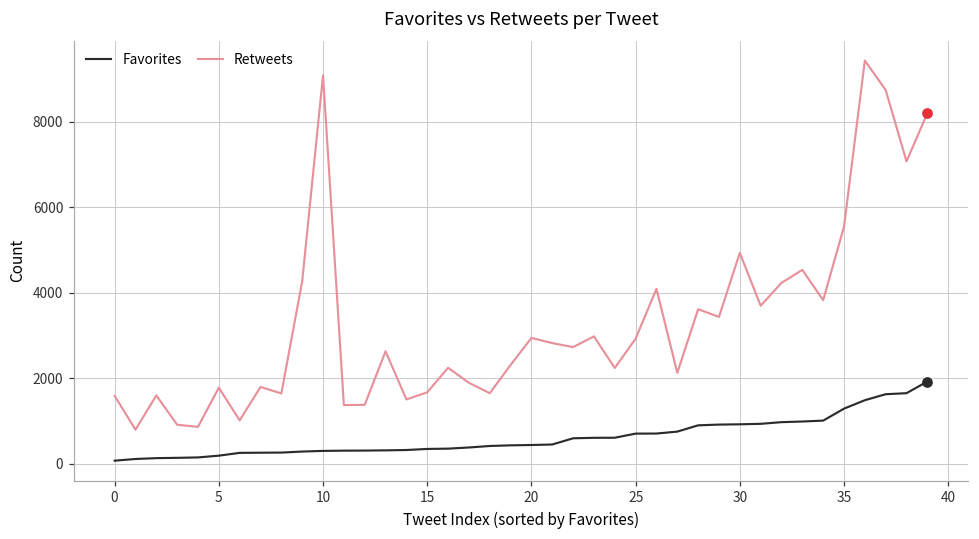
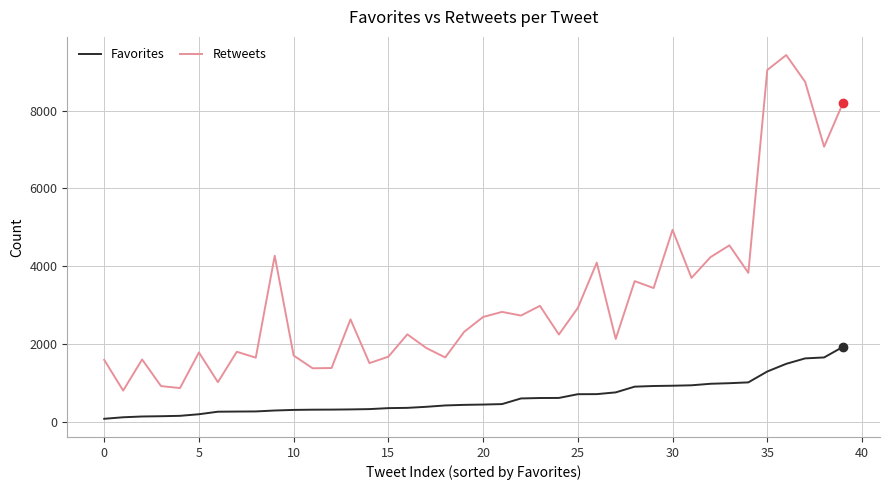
  {
    "Retweets": {
      "0": 1600,
      "5": 1800,
-     "10": 9100,
+     "10": 1700,
      "15": 1700,
-     "20": 2900,
+     "20": 2700,
      "25": 2900,
      "30": 4900,
-     "35": 5500
+     "35": 9000
    }
  }
